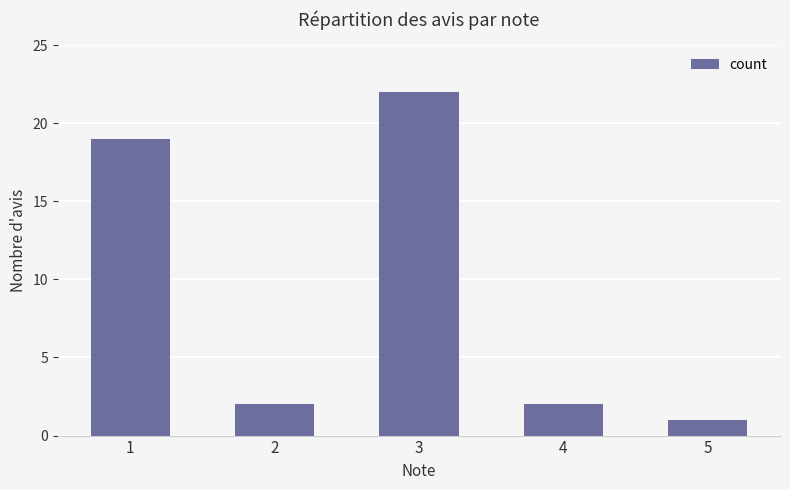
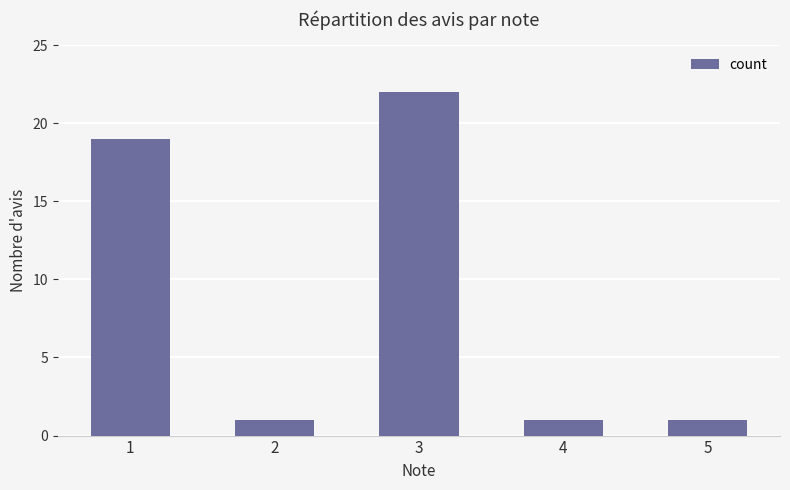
  {
    "1": 19,
-   "2": 2,
+   "2": 1,
    "3": 22,
-   "4": 2,
+   "4": 1,
    "5": 1
  }
